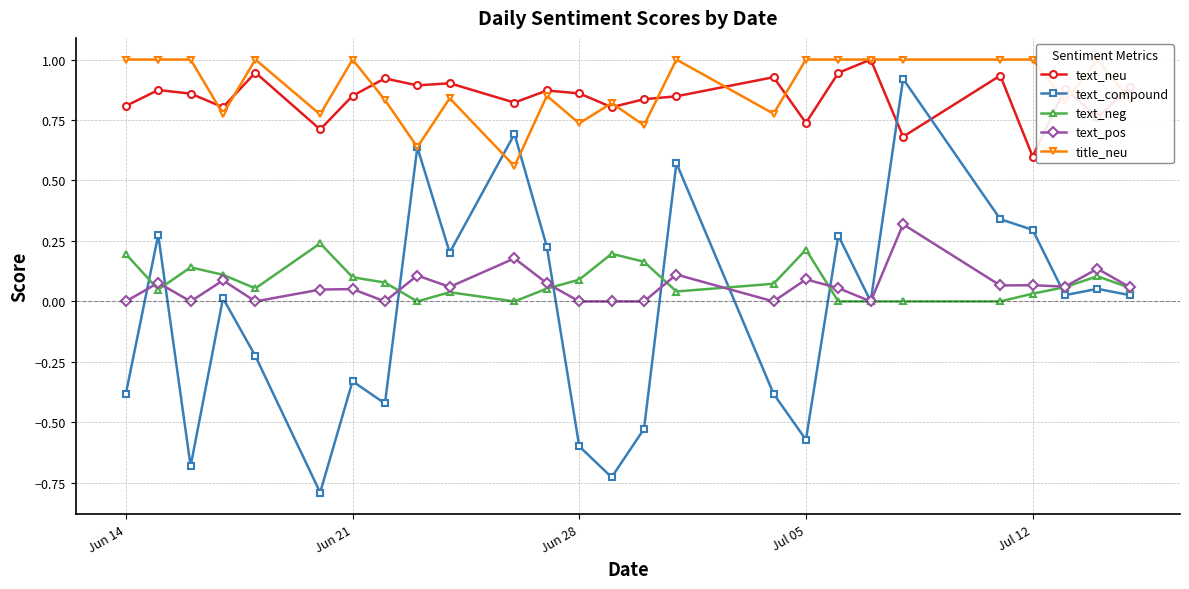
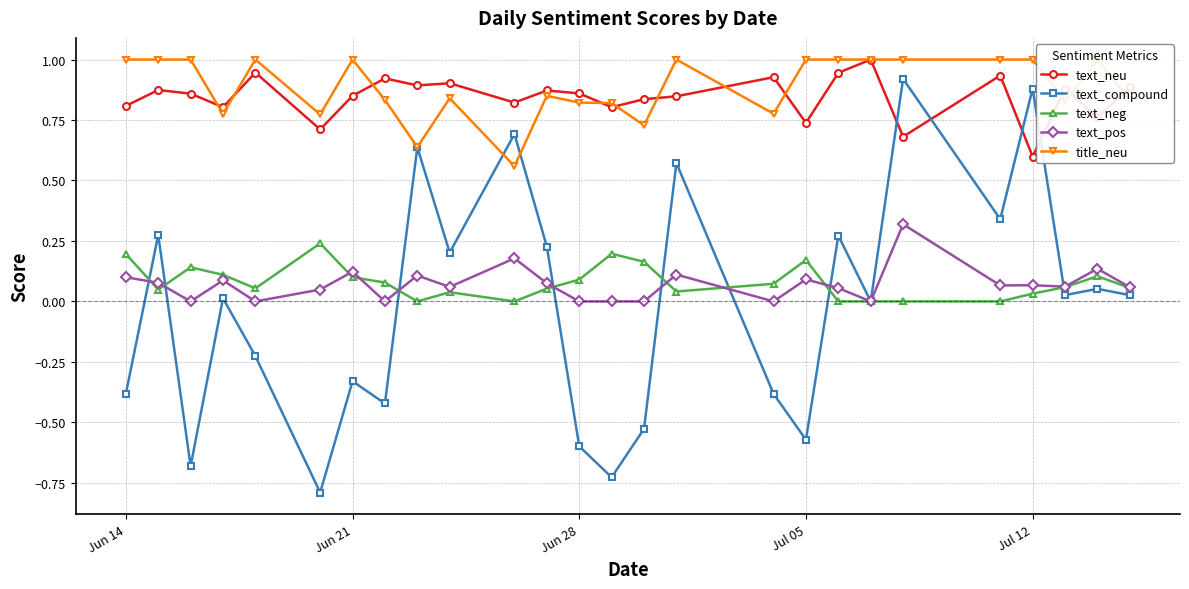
  {
    "text_neu": {
      "Jun 14": 0.81,
      "Jun 21": 0.85,
      "Jun 28": 0.86,
      "Jul 05": 0.74,
      "Jul 12": 0.60
    },
    "text_compound": {
      "Jun 14": -0.38,
      "Jun 21": -0.33,
      "Jun 28": -0.60,
      "Jul 05": -0.57,
-     "Jul 12": 0.30
+     "Jul 12": 0.88
    },
    "text_neg": {
      "Jun 14": 0.20,
      "Jun 21": 0.10,
      "Jun 28": 0.09,
-     "Jul 05": 0.21,
+     "Jul 05": 0.17,
      "Jul 12": 0.03
    },
    "text_pos": {
-     "Jun 14": 0.0,
-     "Jun 21": 0.05,
+     "Jun 14": 0.1,
+     "Jun 21": 0.12,
      "Jun 28": 0.00,
      "Jul 05": 0.09,
      "Jul 12": 0.07
    },
    "title_neu": {
      "Jun 14": 1.00,
      "Jun 21": 1.00,
-     "Jun 28": 0.74,
+     "Jun 28": 0.82,
      "Jul 05": 1.00,
      "Jul 12": 1.00
    }
  }
